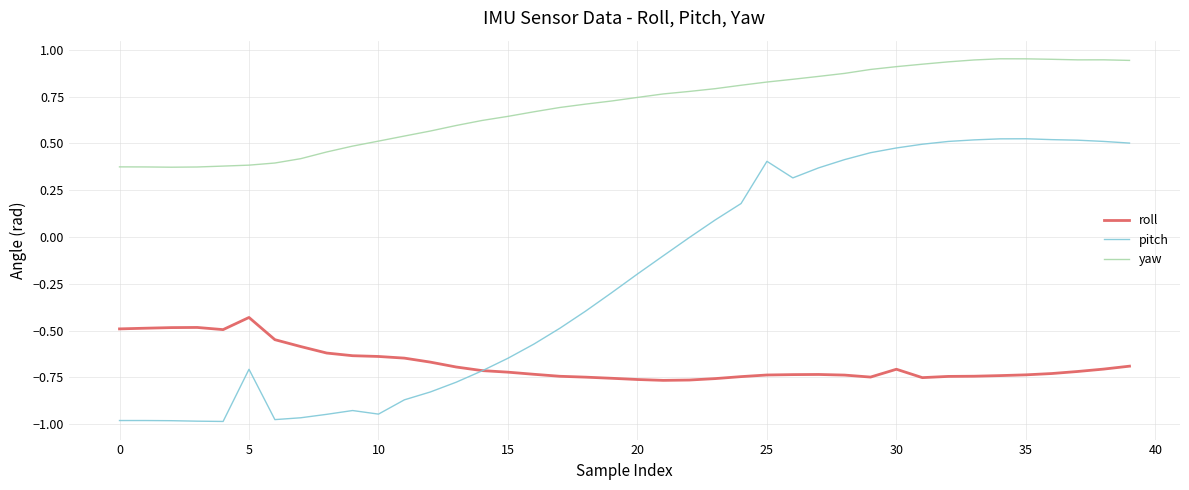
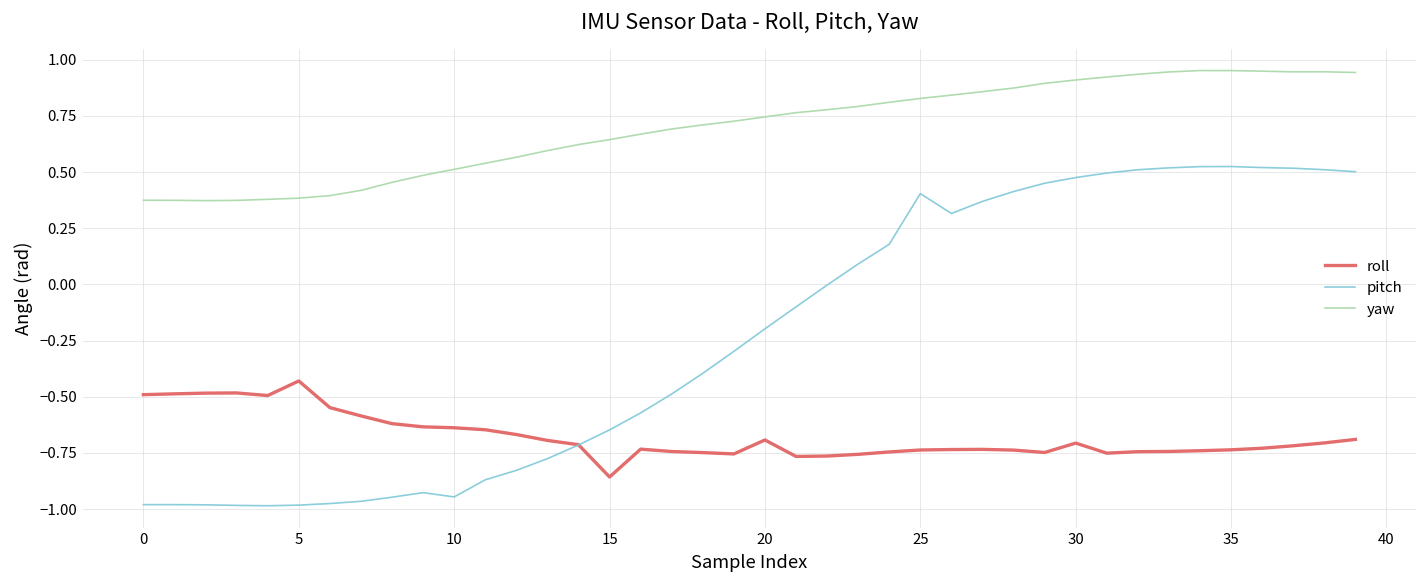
  {
    "roll": {
      "0": -0.49,
      "5": -0.43,
      "10": -0.64,
-     "15": -0.72,
-     "20": -0.76,
+     "15": -0.86,
+     "20": -0.69,
      "25": -0.74,
      "30": -0.71,
      "35": -0.74
    },
    "pitch": {
      "0": -0.98,
-     "5": -0.71,
+     "5": -0.98,
      "10": -0.95,
      "15": -0.65,
      "20": -0.20,
      "25": 0.40,
      "30": 0.48,
      "35": 0.52
    },
    "yaw": {
      "0": 0.37,
      "5": 0.38,
      "10": 0.51,
      "15": 0.64,
      "20": 0.75,
      "25": 0.83,
      "30": 0.91,
      "35": 0.95
    }
  }
